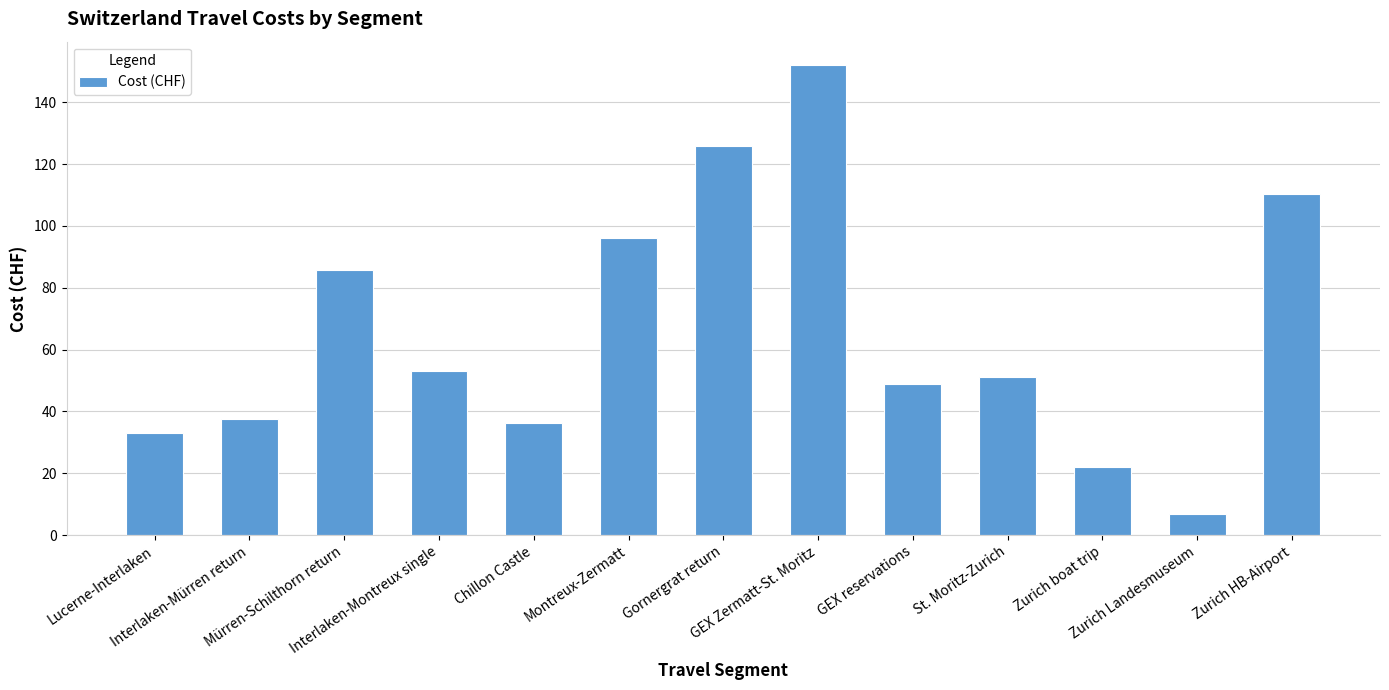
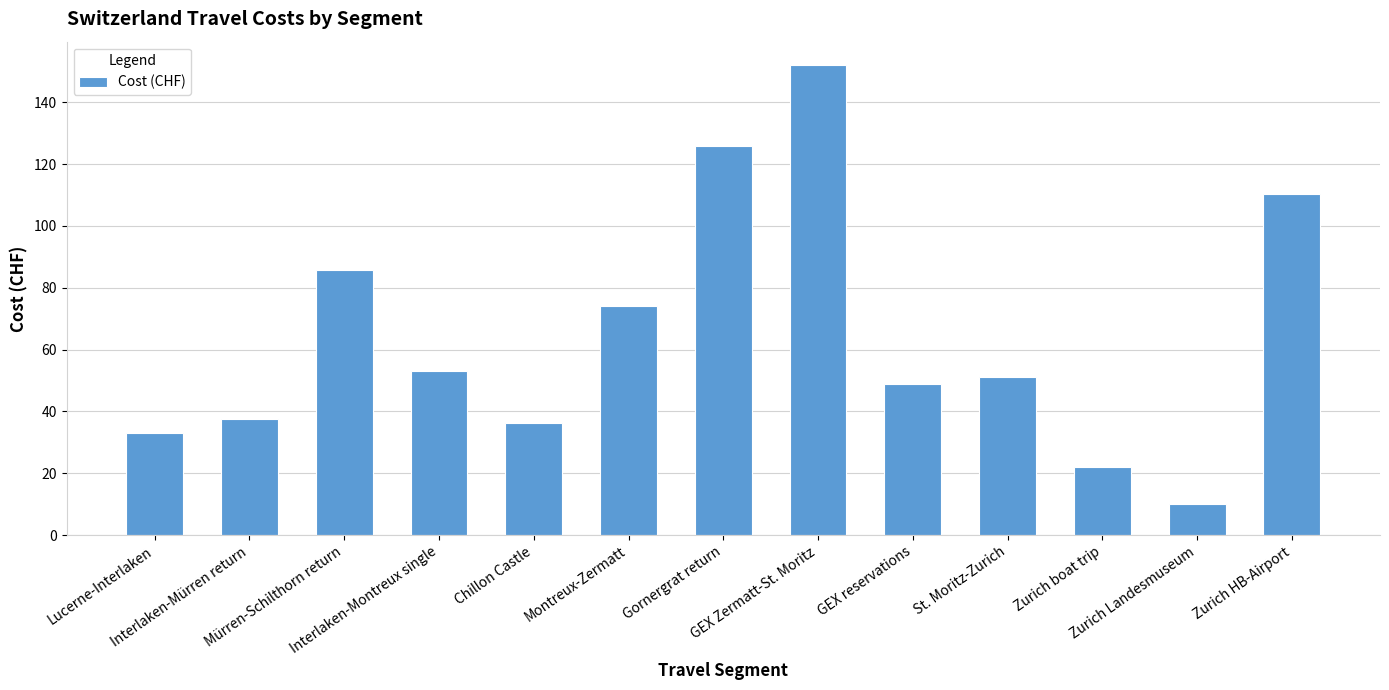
  {
    "Lucerne-Interlaken": 33,
    "Interlaken-Mürren return": 38,
    "Mürren-Schilthorn return": 86,
    "Interlaken-Montreux single": 53,
    "Chillon Castle": 36,
-   "Montreux-Zermatt": 96,
+   "Montreux-Zermatt": 74,
    "Gornergrat return": 126,
    "GEX Zermatt-St. Moritz": 152,
    "GEX reservations": 49,
    "St. Moritz-Zurich": 51,
    "Zurich boat trip": 22,
-   "Zurich Landesmuseum": 7,
+   "Zurich Landesmuseum": 10,
    "Zurich HB-Airport": 110
  }
